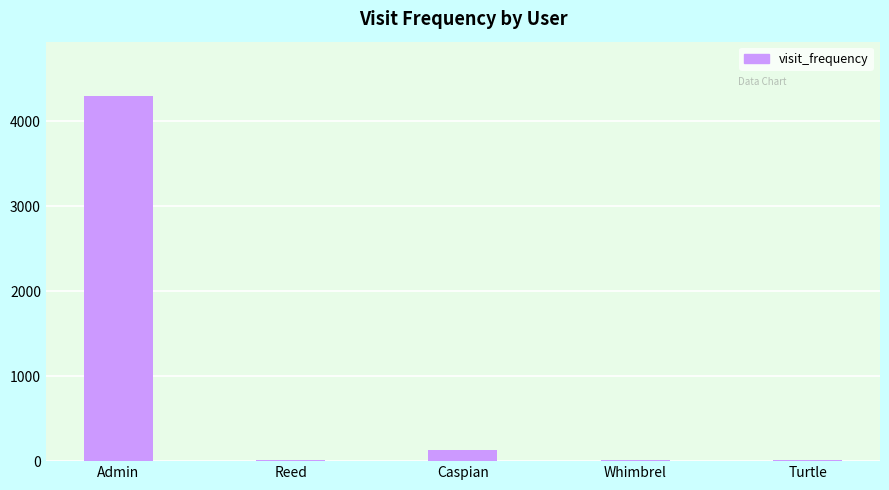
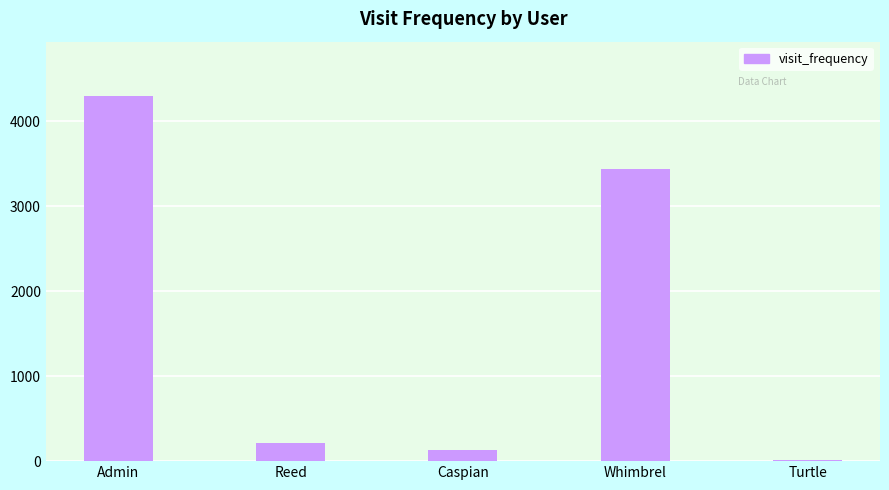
  {
    "Admin": 4300,
-   "Reed": 0,
+   "Reed": 200,
    "Caspian": 100,
-   "Whimbrel": 0
+   "Whimbrel": 3400
  }
